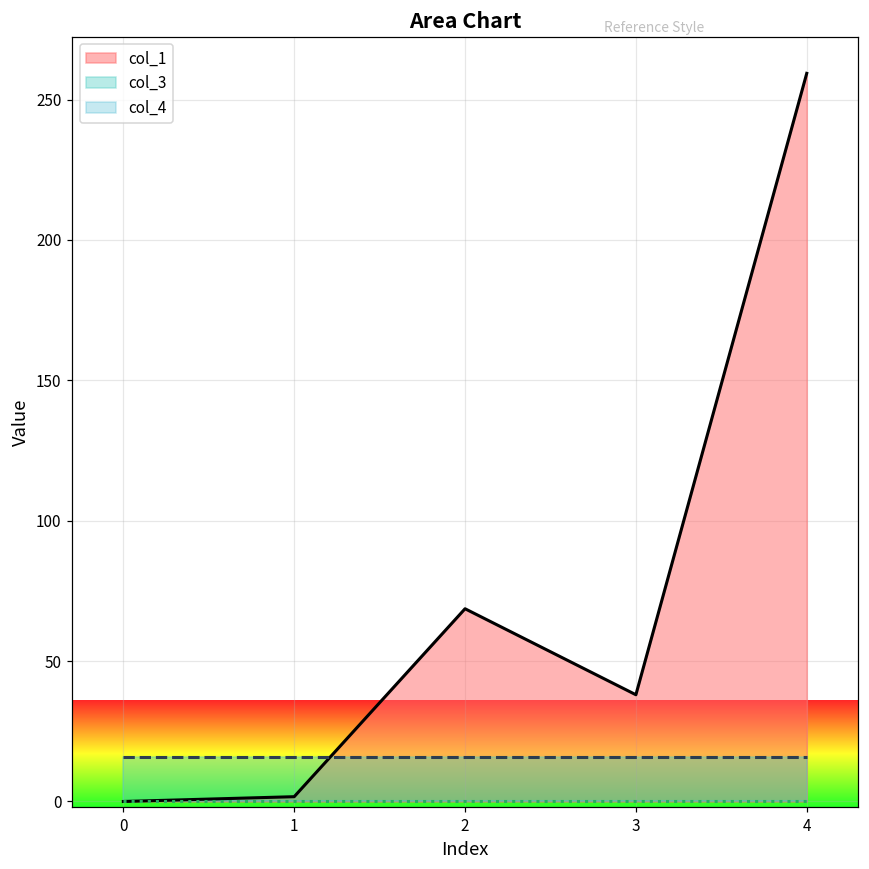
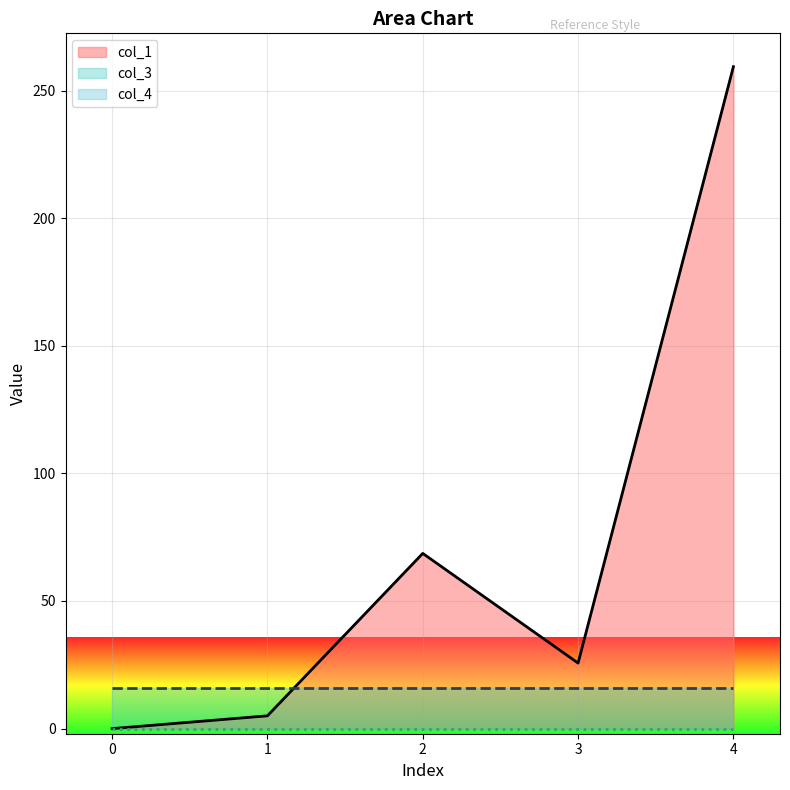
  {
    "col_1": {
-     "1": 2,
+     "1": 5,
      "2": 69,
-     "3": 38,
+     "3": 26,
      "4": 259
    }
  }
